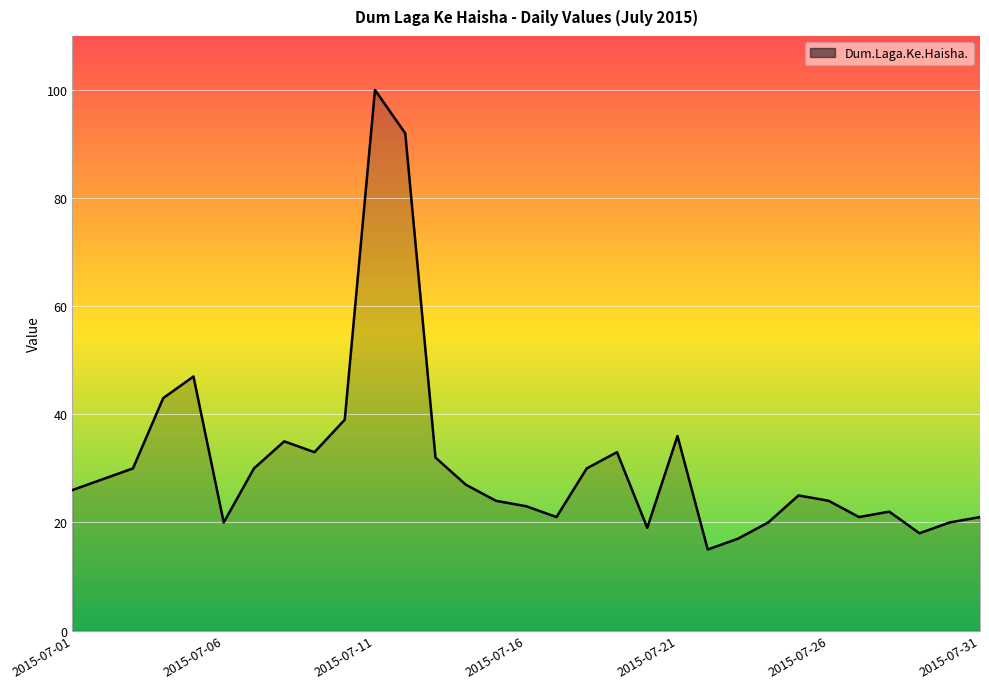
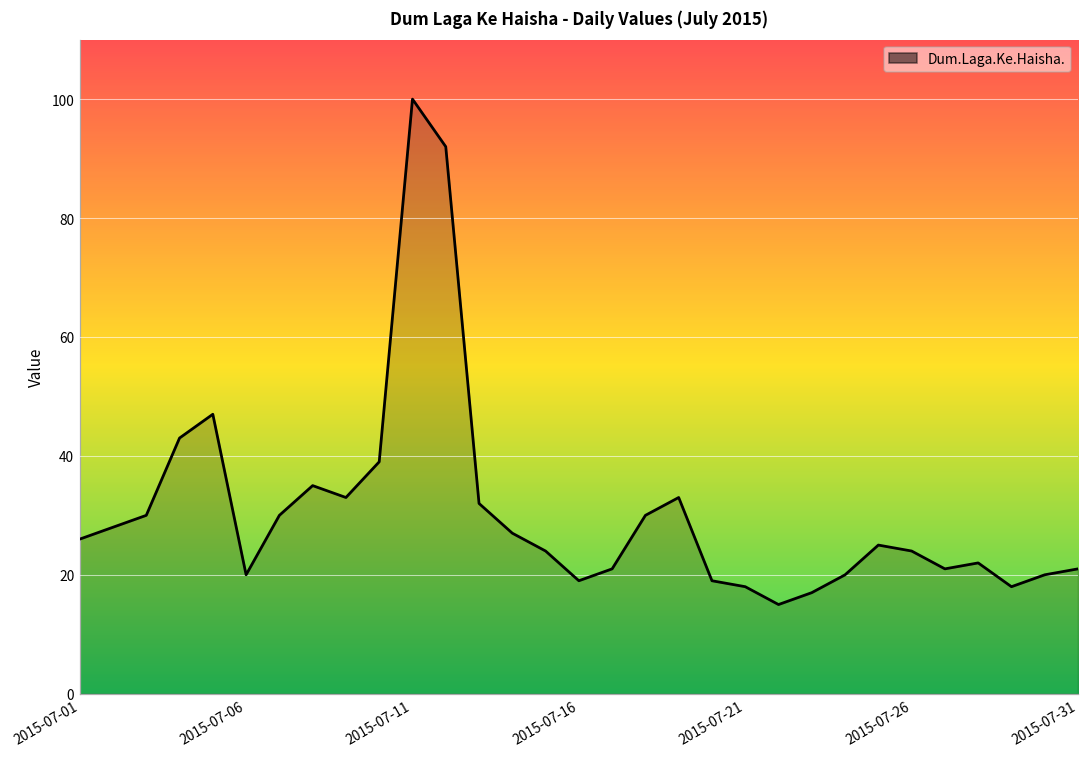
  {
    "2015-07-01": 26,
    "2015-07-06": 20,
    "2015-07-11": 100,
-   "2015-07-16": 23,
-   "2015-07-21": 36,
+   "2015-07-16": 19,
+   "2015-07-21": 18,
    "2015-07-26": 24,
    "2015-07-31": 21
  }
